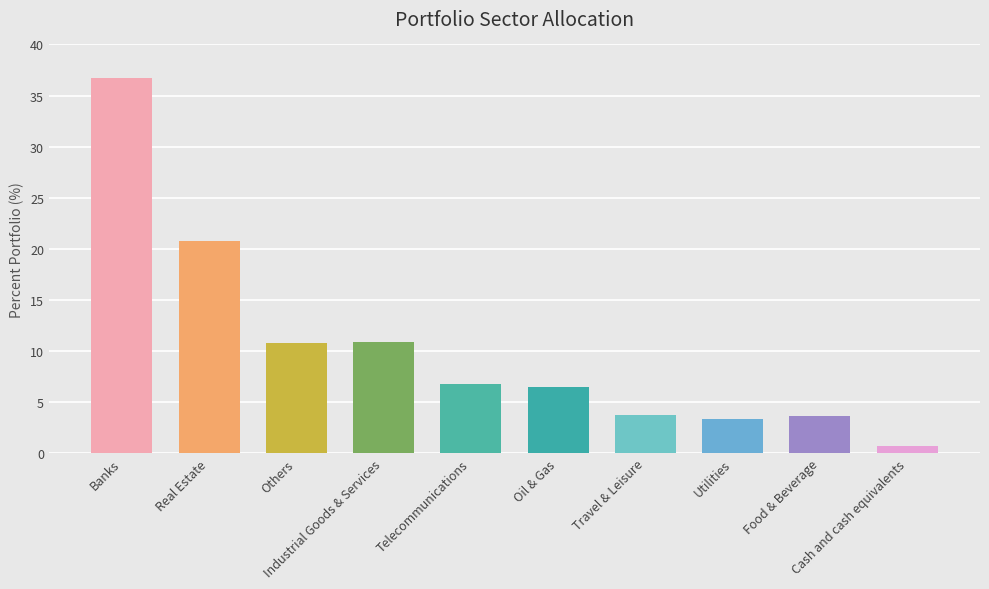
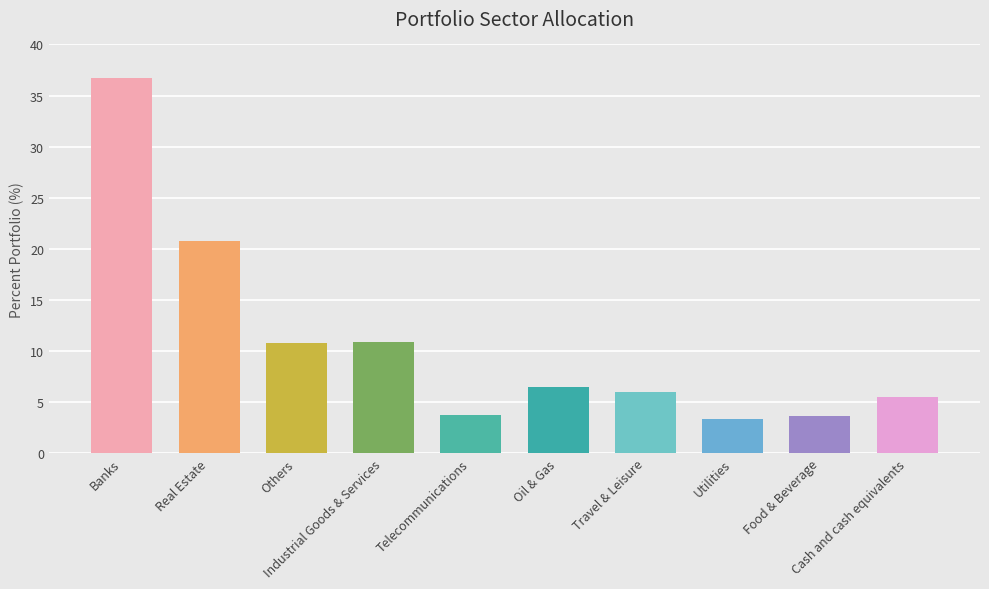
  {
    "Banks": 36.7,
    "Real Estate": 20.8,
    "Others": 10.8,
    "Industrial Goods & Services": 10.9,
-   "Telecommunications": 6.8,
+   "Telecommunications": 3.7,
    "Oil & Gas": 6.5,
-   "Travel & Leisure": 3.7,
+   "Travel & Leisure": 6.0,
    "Utilities": 3.3,
    "Food & Beverage": 3.6,
-   "Cash and cash equivalents": 0.7
+   "Cash and cash equivalents": 5.5
  }
